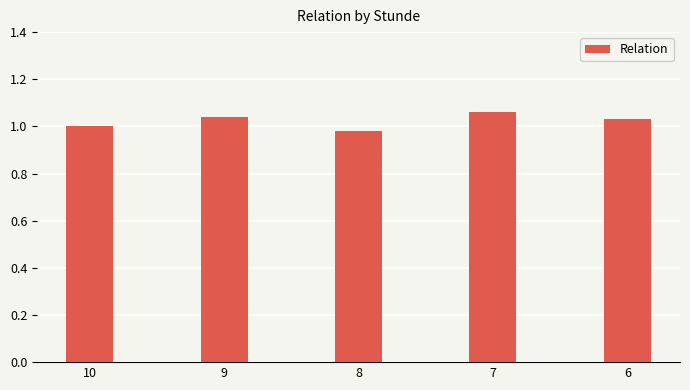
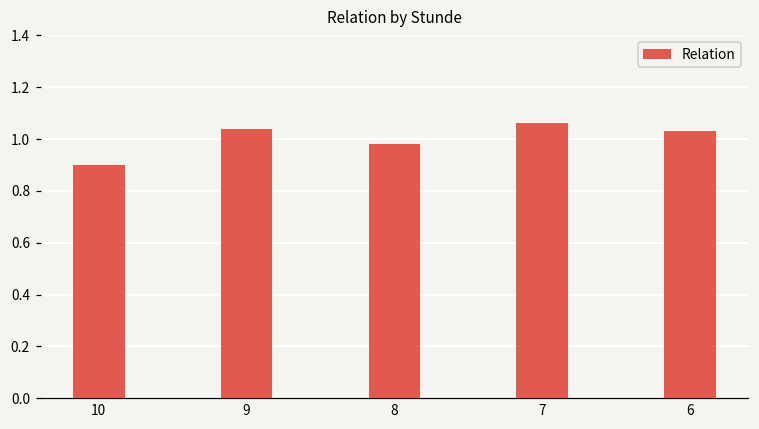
  {
-   "10": 1.0,
+   "10": 0.9,
    "9": 1.04,
    "8": 0.98,
    "7": 1.06,
    "6": 1.03
  }
